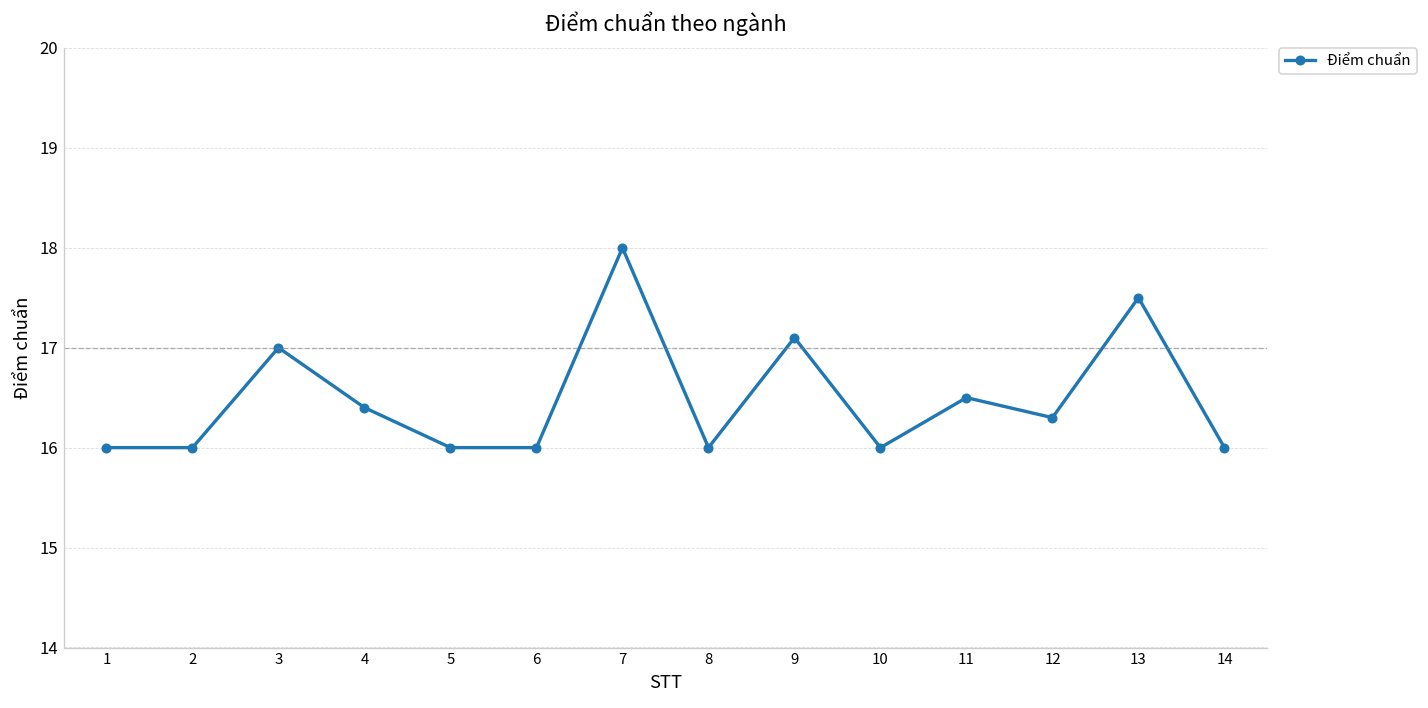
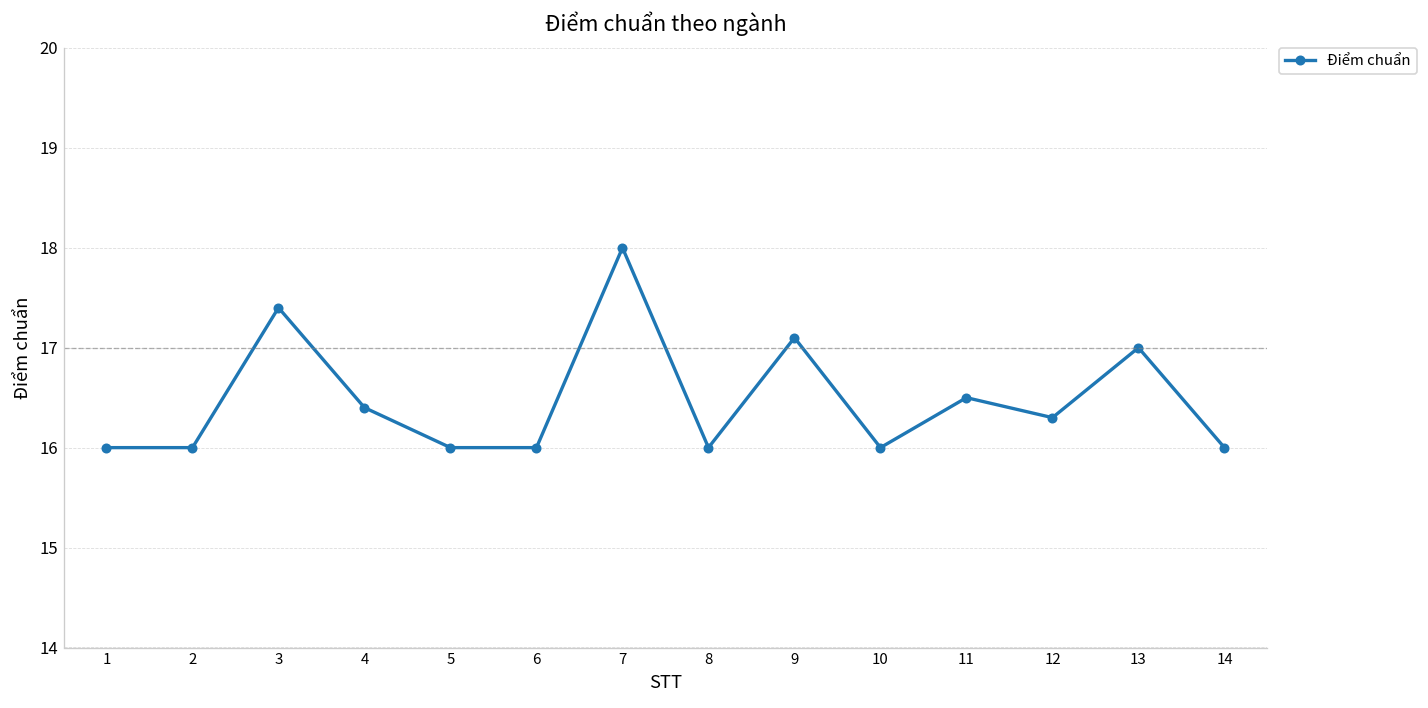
  {
    "1": 16.0,
    "2": 16.0,
-   "3": 17.0,
+   "3": 17.4,
    "4": 16.4,
    "5": 16.0,
    "6": 16.0,
    "7": 18.0,
    "8": 16.0,
    "9": 17.1,
    "10": 16.0,
    "11": 16.5,
    "12": 16.3,
-   "13": 17.5,
+   "13": 17.0,
    "14": 16.0
  }
